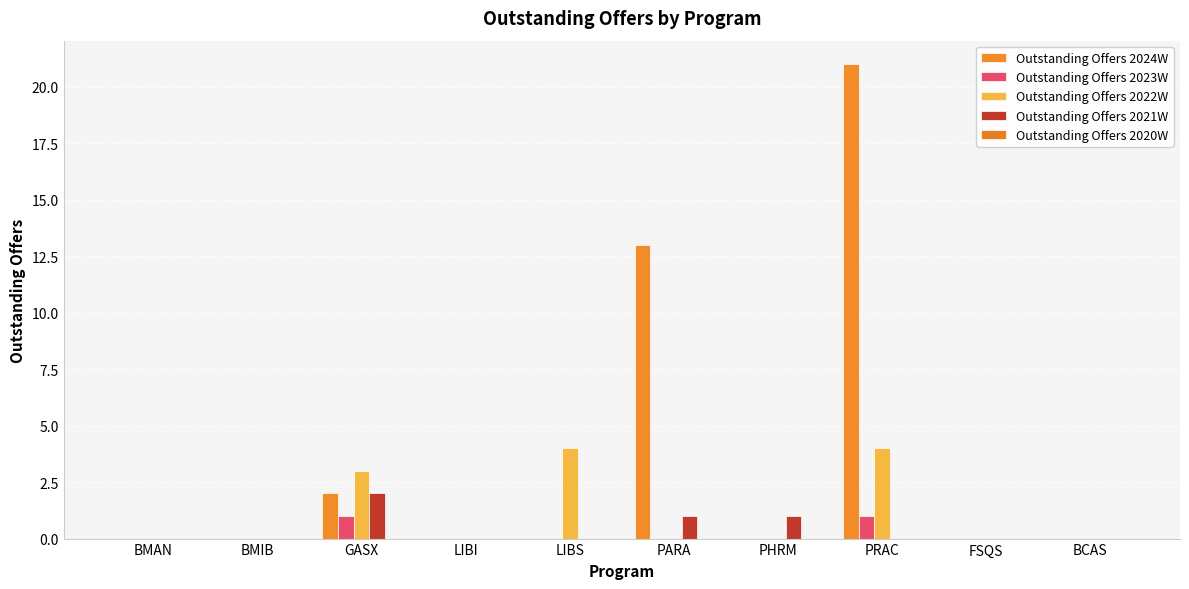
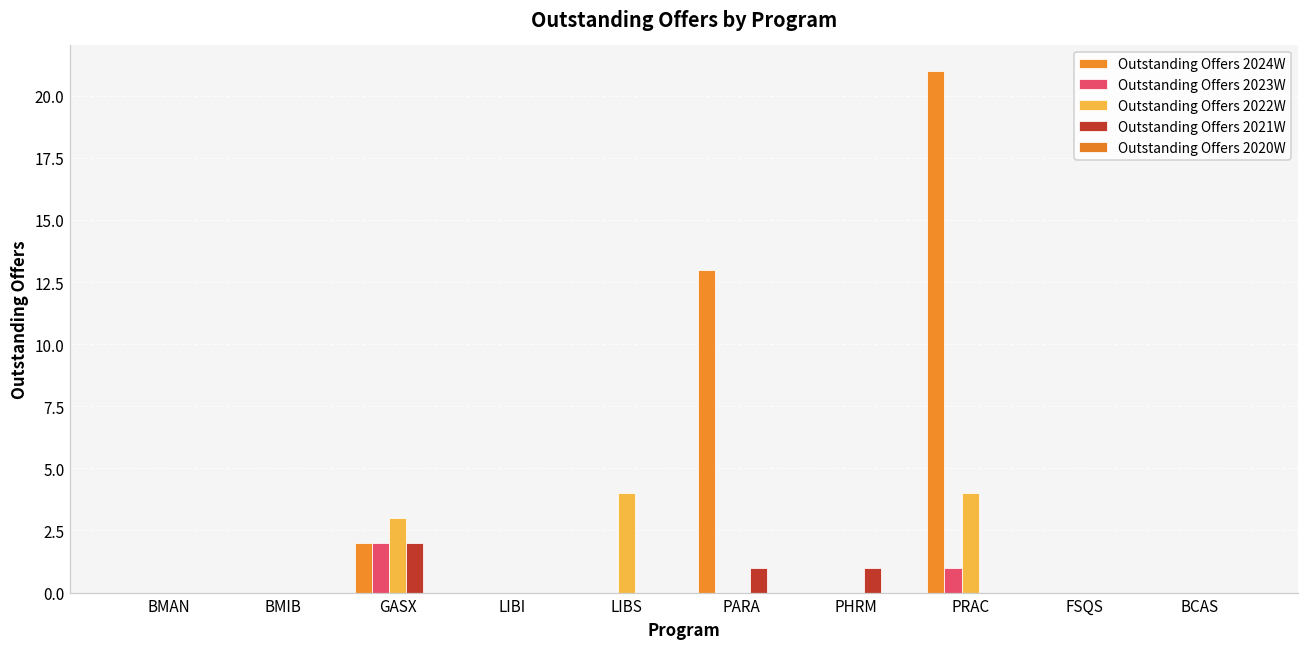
  {
    "Outstanding Offers 2023W": {
      "BMAN": 0,
      "BMIB": 0,
-     "GASX": 1,
+     "GASX": 2,
      "LIBI": 0,
      "LIBS": 0,
      "PARA": 0,
      "PHRM": 0,
      "PRAC": 1,
      "FSQS": 0,
      "BCAS": 0
    },
    "Outstanding Offers 2021W": {
      "BMAN": 0,
      "BMIB": 0,
      "GASX": 2,
      "LIBI": 0,
      "LIBS": 0,
      "PARA": 1,
      "PHRM": 1,
      "PRAC": 0,
      "FSQS": 0,
      "BCAS": 0
    }
  }
